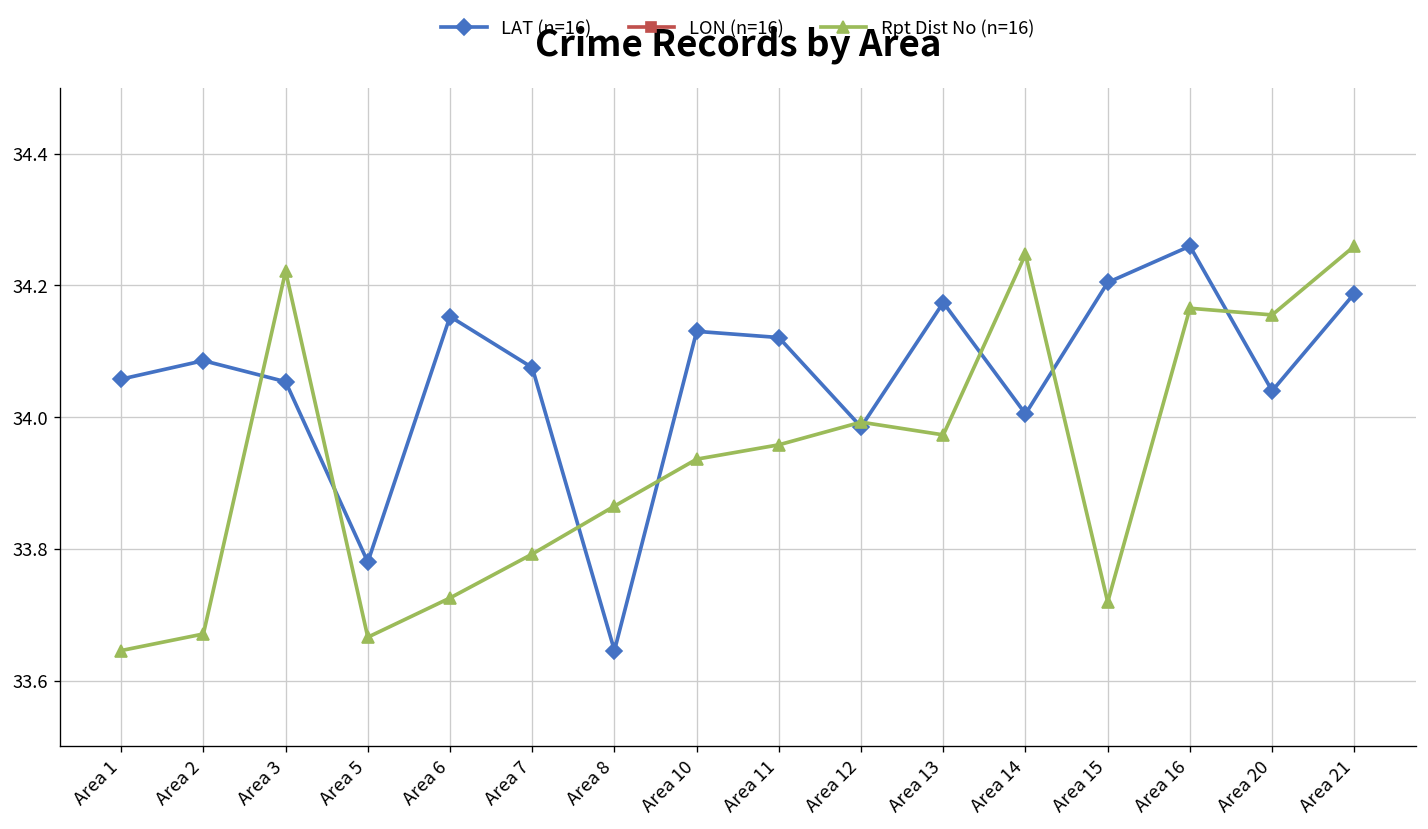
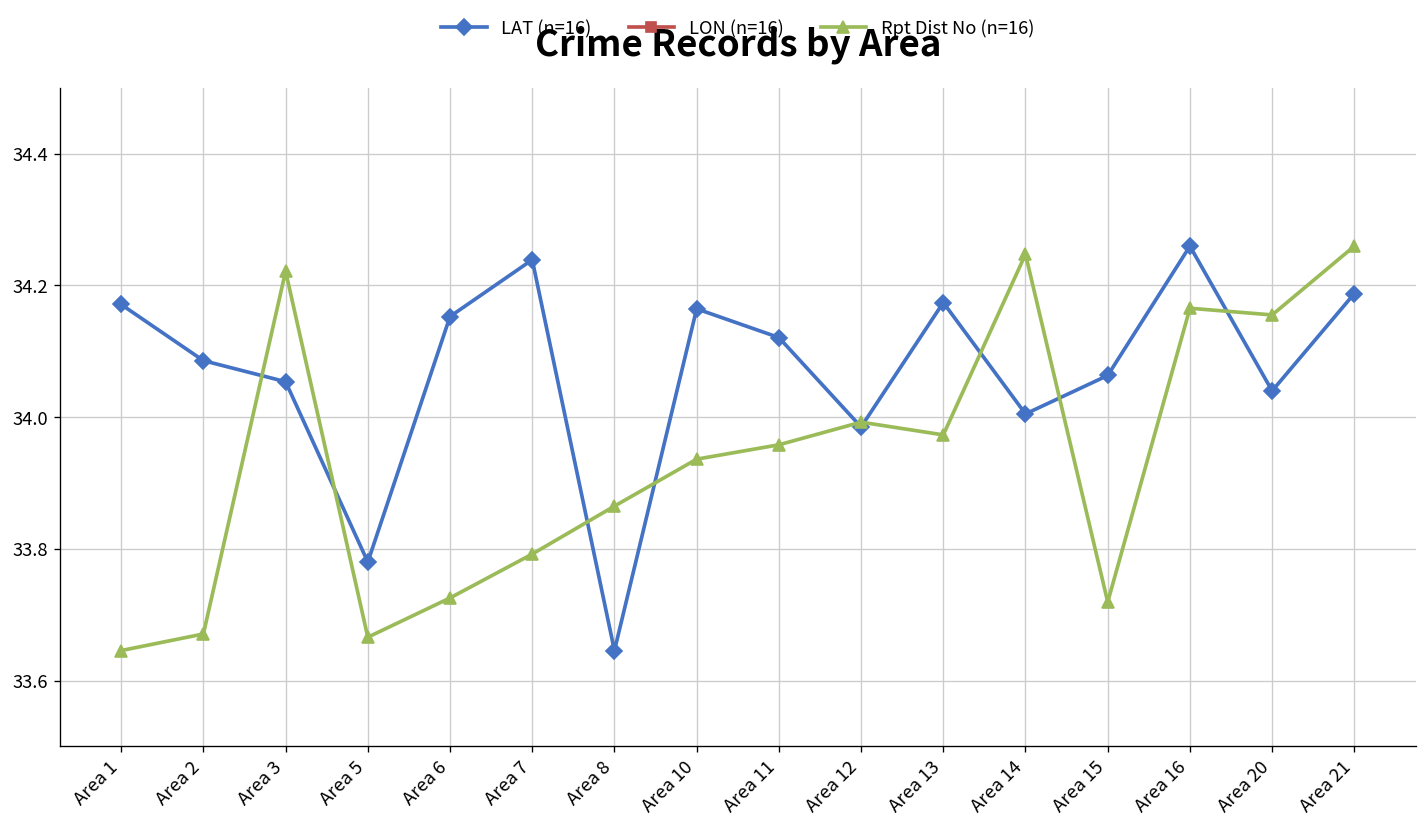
  {
    "LAT (n=16)": {
-     "Area 1": 34.06,
+     "Area 1": 34.17,
      "Area 2": 34.09,
      "Area 3": 34.05,
      "Area 5": 33.78,
      "Area 6": 34.15,
-     "Area 7": 34.08,
+     "Area 7": 34.24,
      "Area 8": 33.65,
-     "Area 10": 34.13,
+     "Area 10": 34.16,
      "Area 11": 34.12,
      "Area 12": 33.99,
      "Area 13": 34.17,
      "Area 14": 34.00,
-     "Area 15": 34.20,
+     "Area 15": 34.06,
      "Area 16": 34.26,
      "Area 20": 34.04,
      "Area 21": 34.19
    },
    "Rpt Dist No (n=16)": {
      "Area 1": 33.65,
      "Area 2": 33.67,
      "Area 3": 34.22,
      "Area 5": 33.67,
      "Area 6": 33.73,
      "Area 7": 33.79,
      "Area 8": 33.86,
      "Area 10": 33.94,
      "Area 11": 33.96,
      "Area 12": 33.99,
      "Area 13": 33.97,
      "Area 14": 34.25,
      "Area 15": 33.72,
      "Area 16": 34.17,
      "Area 20": 34.16,
      "Area 21": 34.26
    }
  }
